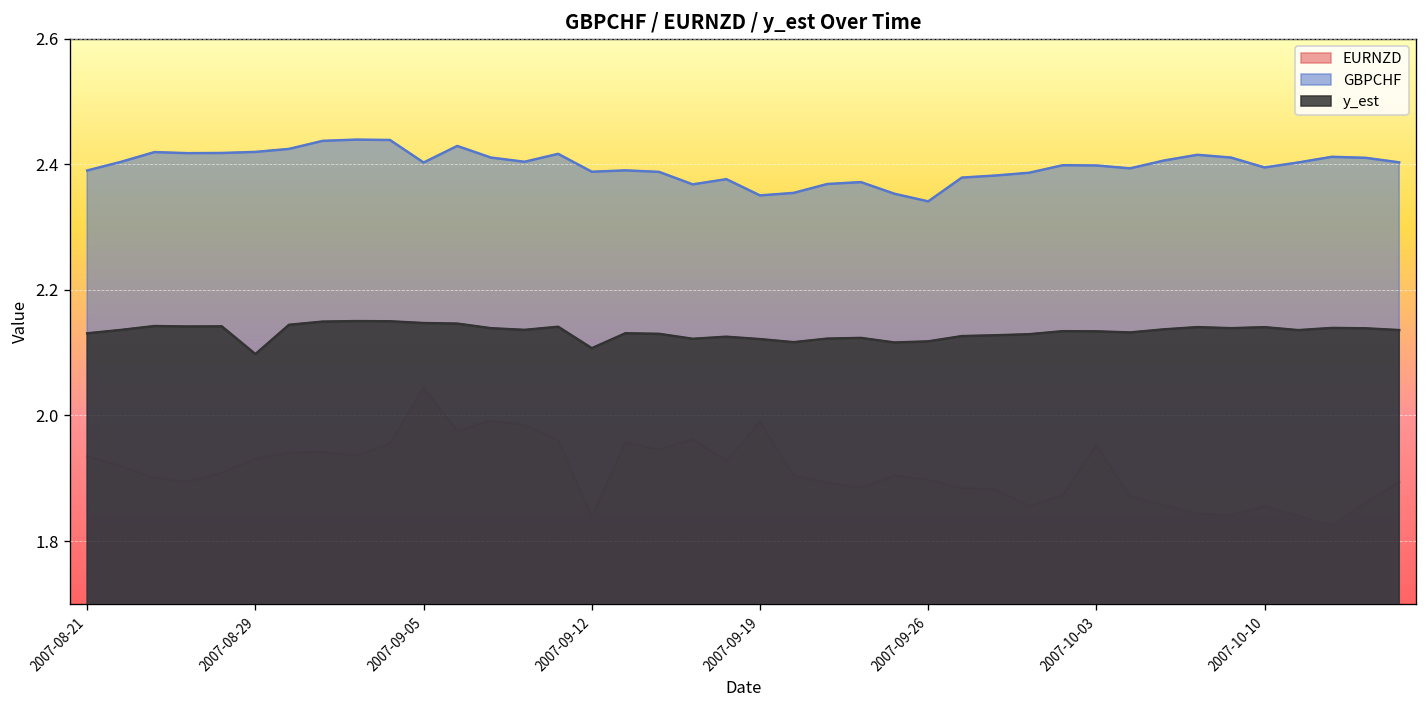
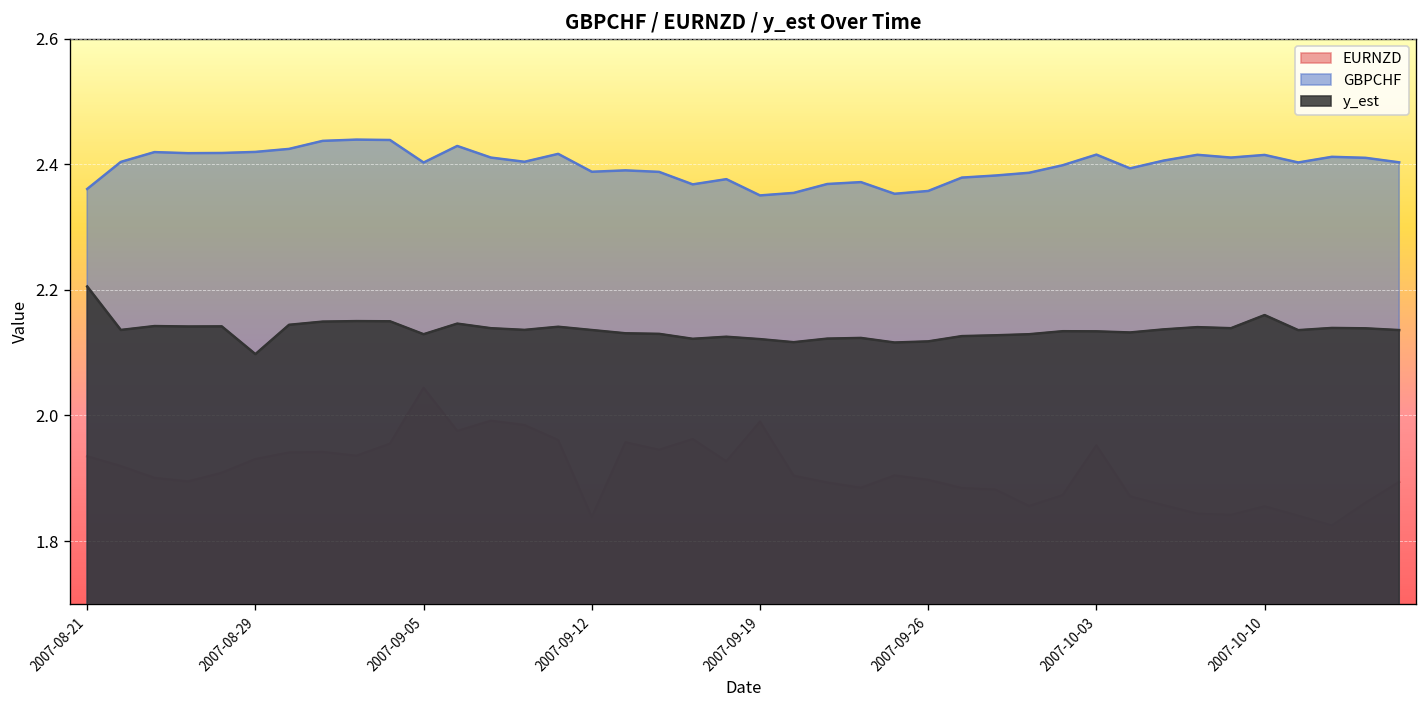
  {
    "EURNZD": {
      "2007-08-21": 1.93,
      "2007-08-29": 1.93,
      "2007-09-05": 2.04,
      "2007-09-12": 1.84,
      "2007-09-19": 1.99,
      "2007-09-26": 1.90,
      "2007-10-03": 1.95,
      "2007-10-10": 1.86
    },
    "GBPCHF": {
-     "2007-08-21": 2.39,
+     "2007-08-21": 2.36,
      "2007-08-29": 2.42,
      "2007-09-05": 2.40,
      "2007-09-12": 2.39,
      "2007-09-19": 2.35,
-     "2007-09-26": 2.34,
-     "2007-10-03": 2.40,
-     "2007-10-10": 2.40
+     "2007-09-26": 2.36,
+     "2007-10-03": 2.42,
+     "2007-10-10": 2.42
    },
    "y_est": {
-     "2007-08-21": 2.13,
+     "2007-08-21": 2.21,
      "2007-08-29": 2.10,
-     "2007-09-05": 2.15,
-     "2007-09-12": 2.11,
+     "2007-09-05": 2.13,
+     "2007-09-12": 2.14,
      "2007-09-19": 2.12,
      "2007-09-26": 2.12,
      "2007-10-03": 2.13,
-     "2007-10-10": 2.14
+     "2007-10-10": 2.16
    }
  }
